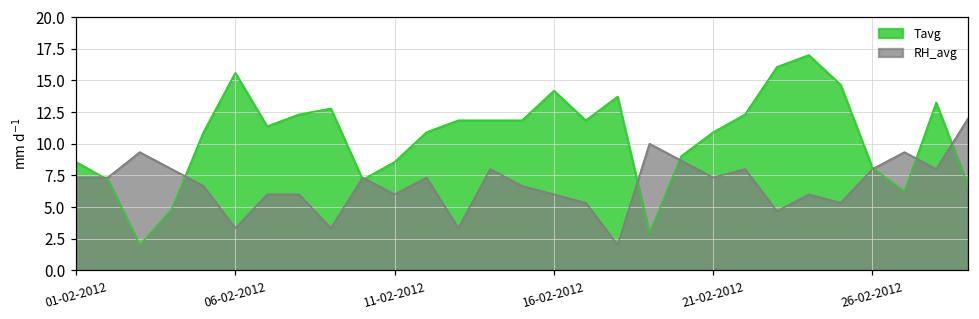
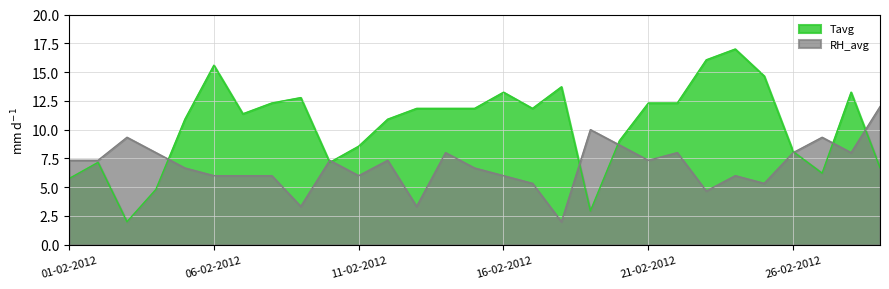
  {
    "Tavg": {
-     "01-02-2012": 8.6,
+     "01-02-2012": 5.7,
      "06-02-2012": 15.6,
      "11-02-2012": 8.6,
-     "16-02-2012": 14.2,
-     "21-02-2012": 10.9
+     "16-02-2012": 13.2,
+     "21-02-2012": 12.3
    },
    "RH_avg": {
      "01-02-2012": 7.3,
-     "06-02-2012": 3.3,
+     "06-02-2012": 6.0,
      "11-02-2012": 6.0,
      "16-02-2012": 6.0,
      "21-02-2012": 7.3
    }
  }
